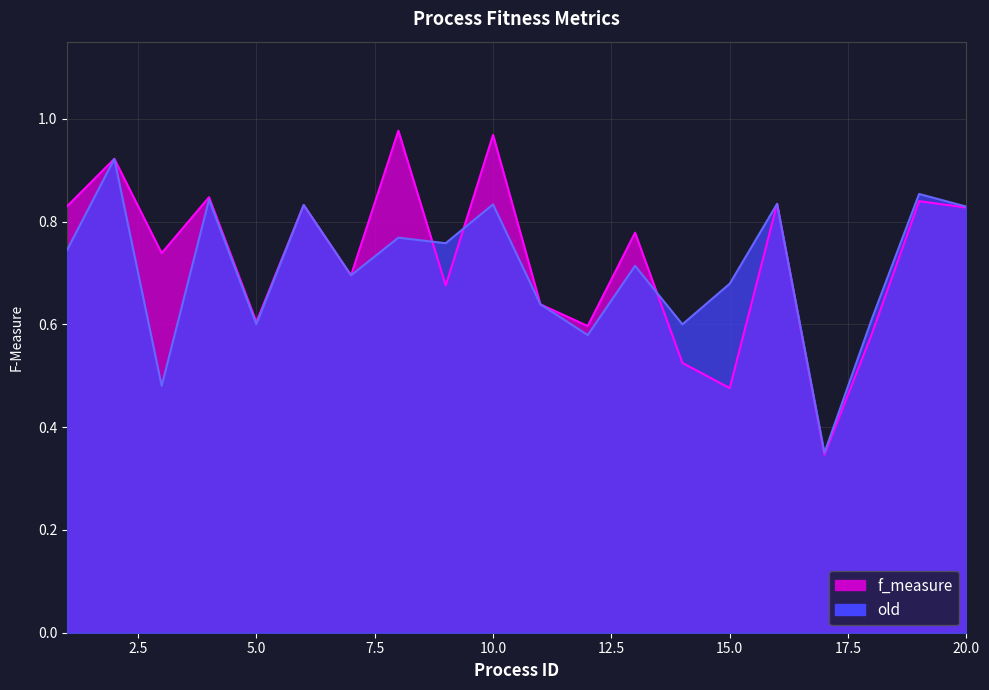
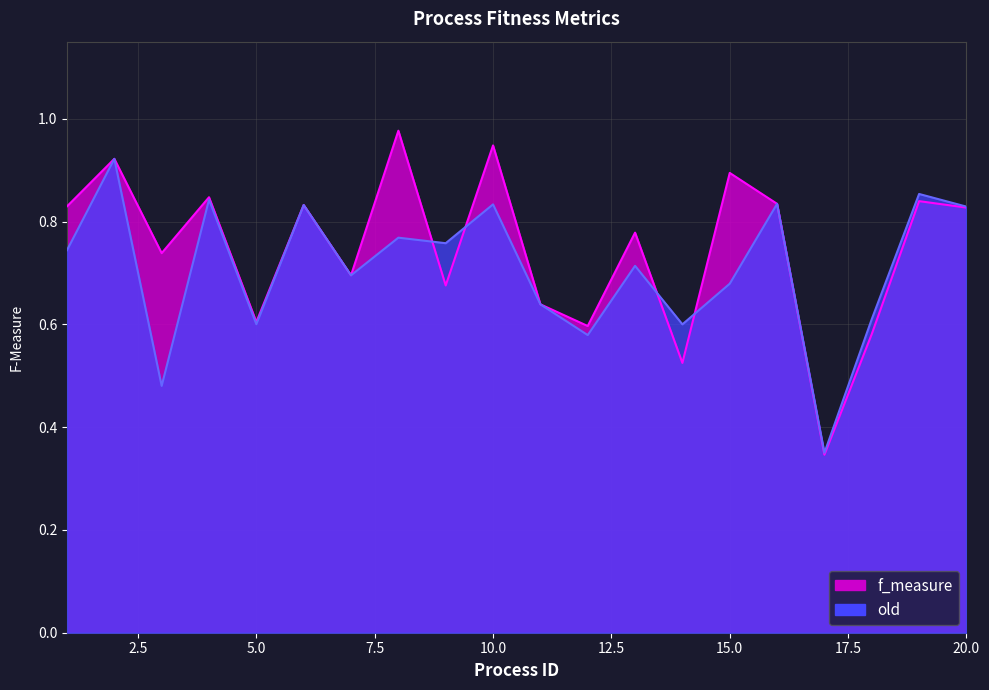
  {
    "f_measure": {
-     "10.0": 0.97,
-     "15.0": 0.48
+     "10.0": 0.95,
+     "15.0": 0.89
    },
    "old": {
      "10.0": 0.83,
      "15.0": 0.68
    }
  }
